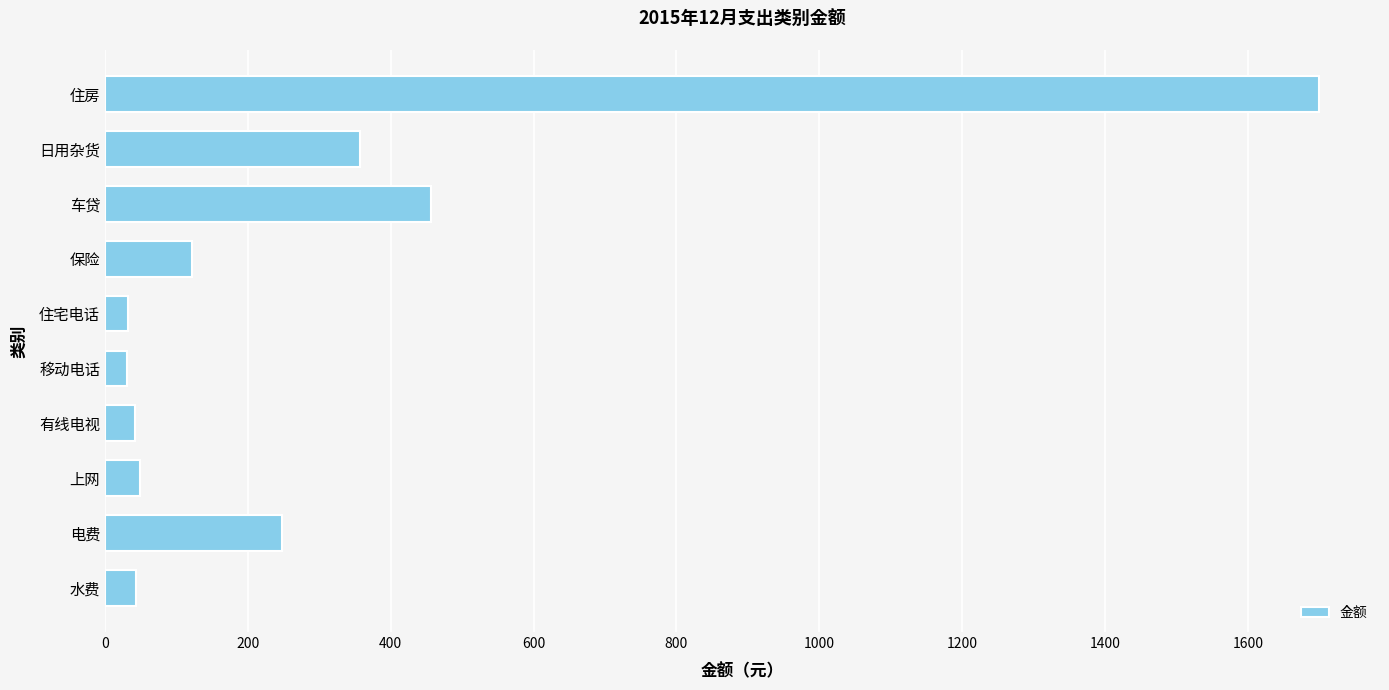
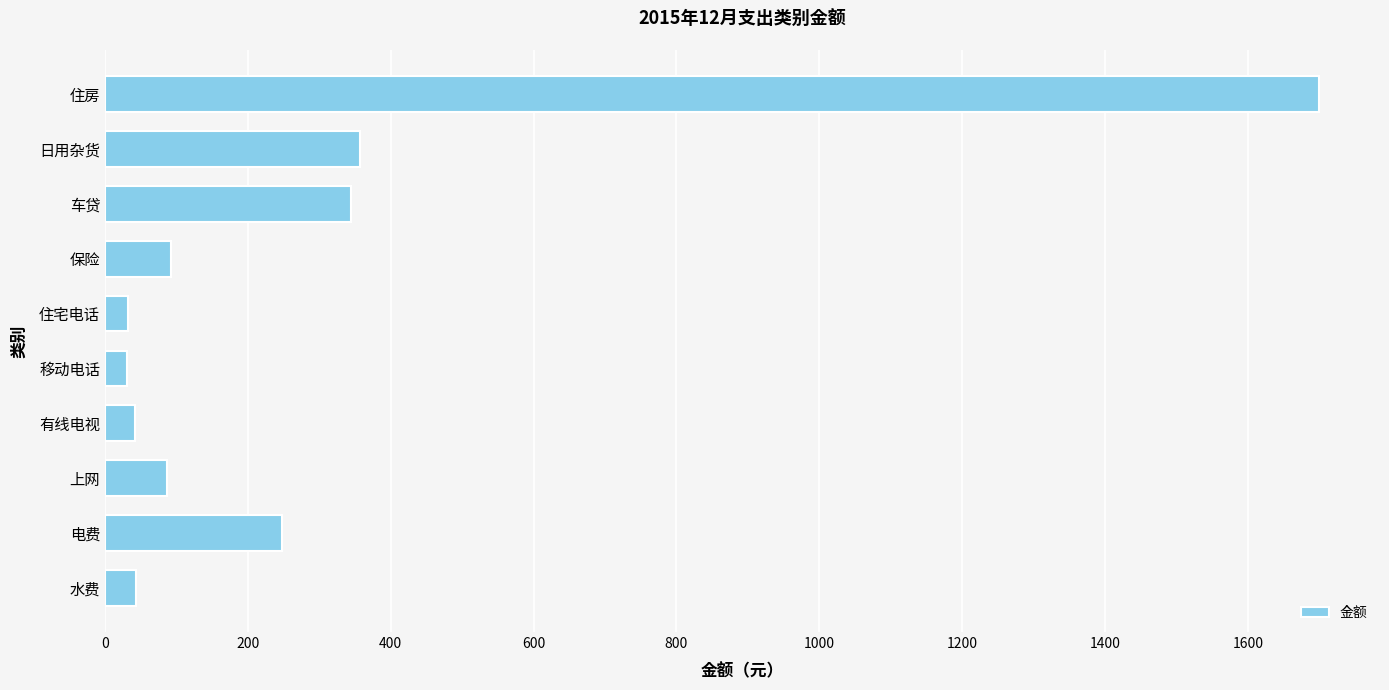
  {
    "住房": 1700,
    "日用杂货": 360,
-   "车贷": 460,
-   "保险": 120,
+   "车贷": 350,
+   "保险": 90,
    "住宅电话": 30,
    "移动电话": 30,
    "有线电视": 40,
-   "上网": 50,
+   "上网": 90,
    "电费": 250,
    "水费": 40
  }
